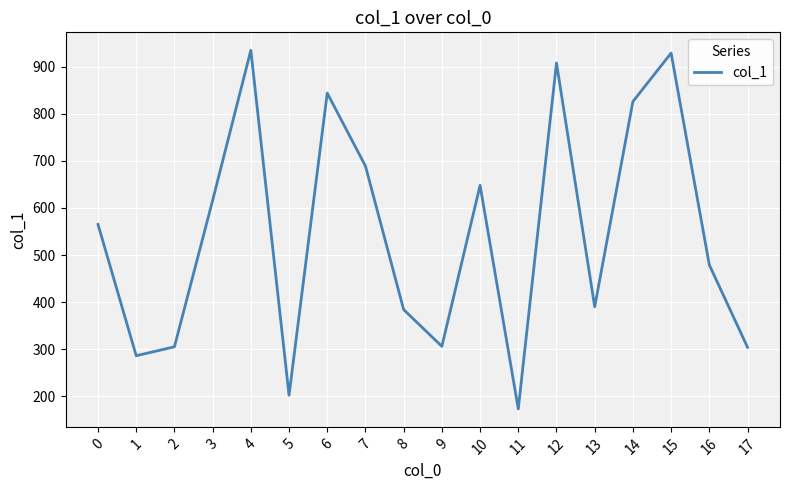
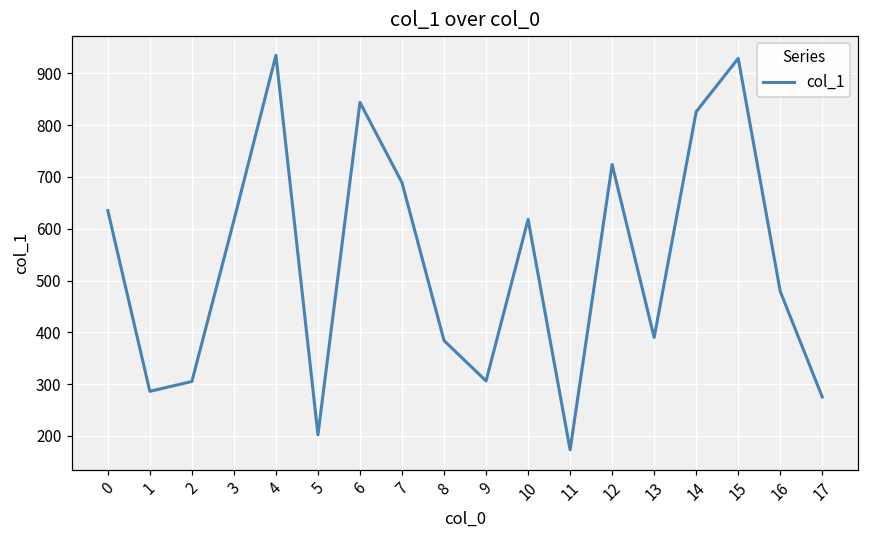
  {
-   "0": 570,
+   "0": 640,
    "1": 290,
    "2": 310,
    "3": 620,
    "4": 940,
    "5": 200,
    "6": 840,
    "7": 690,
    "8": 380,
    "9": 310,
-   "10": 650,
+   "10": 620,
    "11": 170,
-   "12": 910,
+   "12": 720,
    "13": 390,
    "14": 830,
    "15": 930,
    "16": 480,
-   "17": 300
+   "17": 280
  }
